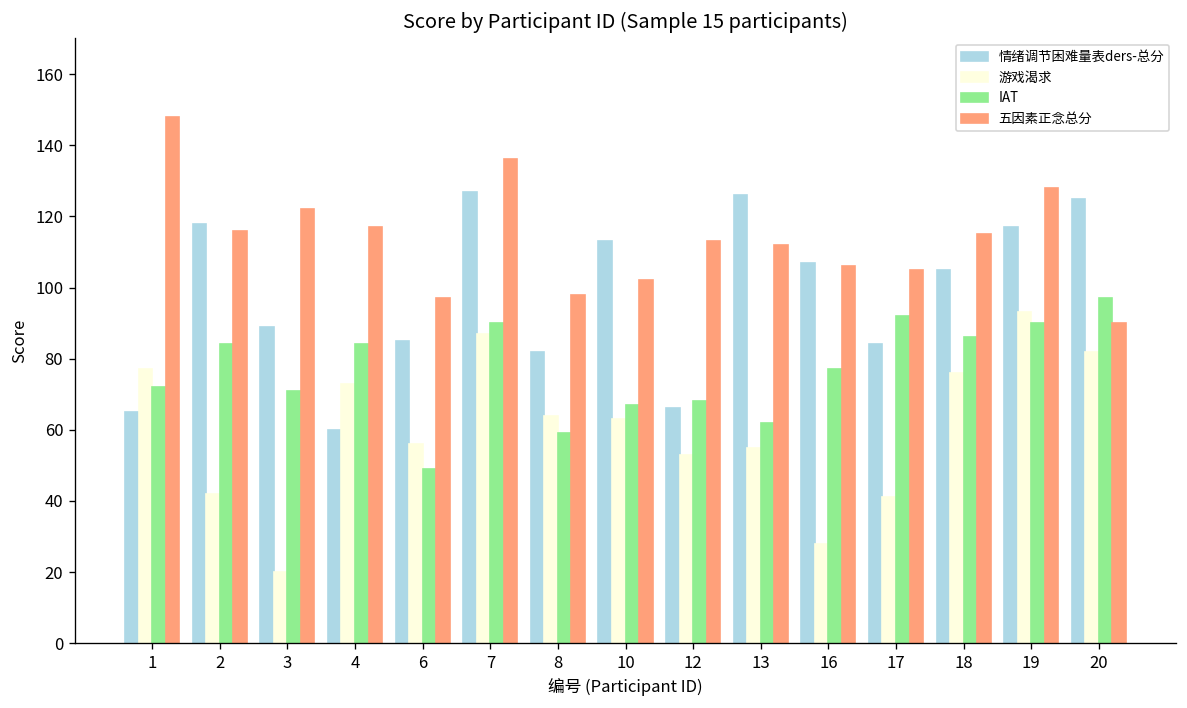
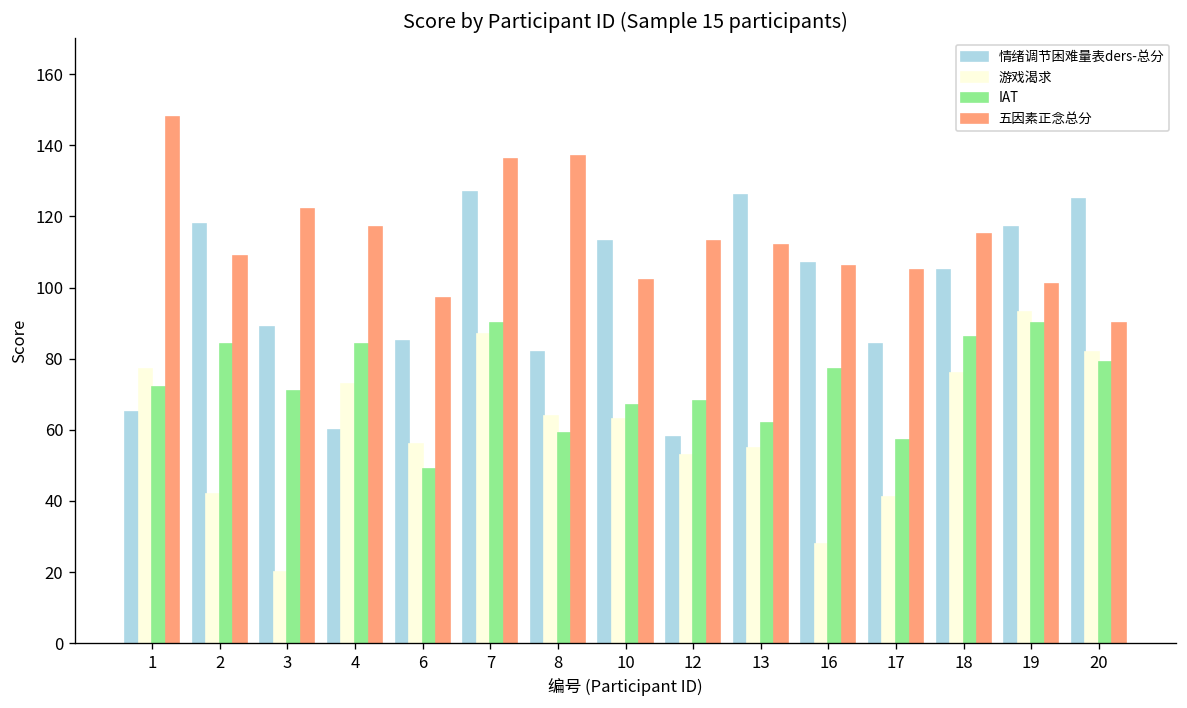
  {
    "情绪调节困难量表ders-总分": {
      "1": 65,
      "2": 118,
      "3": 89,
      "4": 60,
      "6": 85,
      "7": 127,
      "8": 82,
      "10": 113,
-     "12": 66,
+     "12": 58,
      "13": 126,
      "16": 107,
      "17": 84,
      "18": 105,
      "19": 117,
      "20": 125
    },
    "游戏渴求": {
      "1": 77,
      "2": 42,
      "3": 20,
      "4": 73,
      "6": 56,
      "7": 87,
      "8": 64,
      "10": 63,
      "12": 53,
      "13": 55,
      "16": 28,
      "17": 41,
      "18": 76,
      "19": 93,
      "20": 82
    },
    "IAT": {
      "1": 72,
      "2": 84,
      "3": 71,
      "4": 84,
      "6": 49,
      "7": 90,
      "8": 59,
      "10": 67,
      "12": 68,
      "13": 62,
      "16": 77,
-     "17": 92,
+     "17": 57,
      "18": 86,
      "19": 90,
-     "20": 97
+     "20": 79
    },
    "五因素正念总分": {
      "1": 148,
-     "2": 116,
+     "2": 109,
      "3": 122,
      "4": 117,
      "6": 97,
      "7": 136,
-     "8": 98,
+     "8": 137,
      "10": 102,
      "12": 113,
      "13": 112,
      "16": 106,
      "17": 105,
      "18": 115,
-     "19": 128,
+     "19": 101,
      "20": 90
    }
  }
